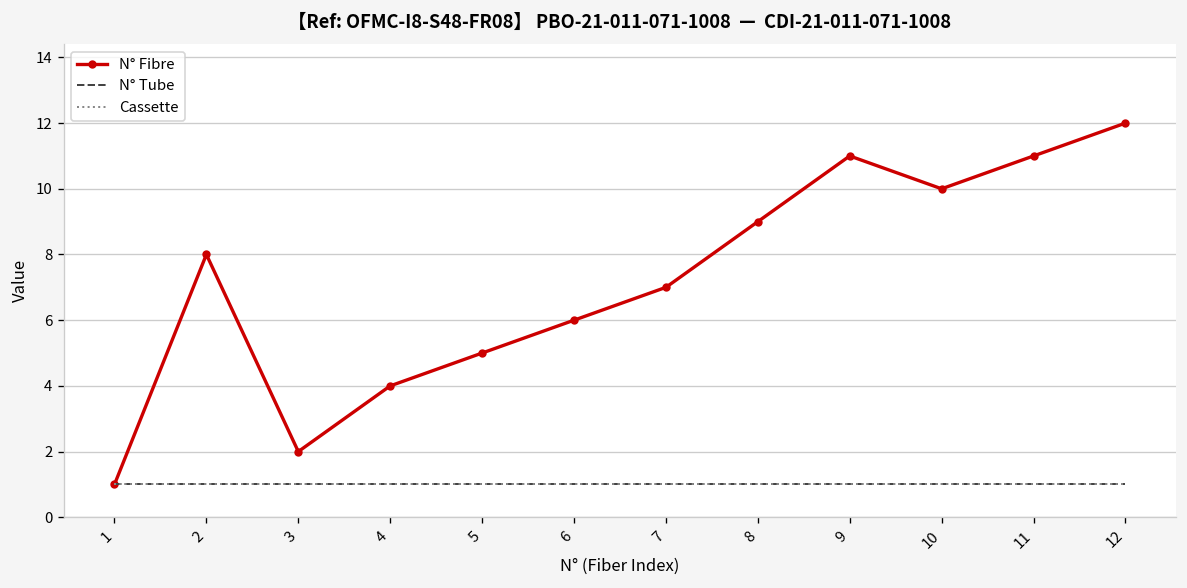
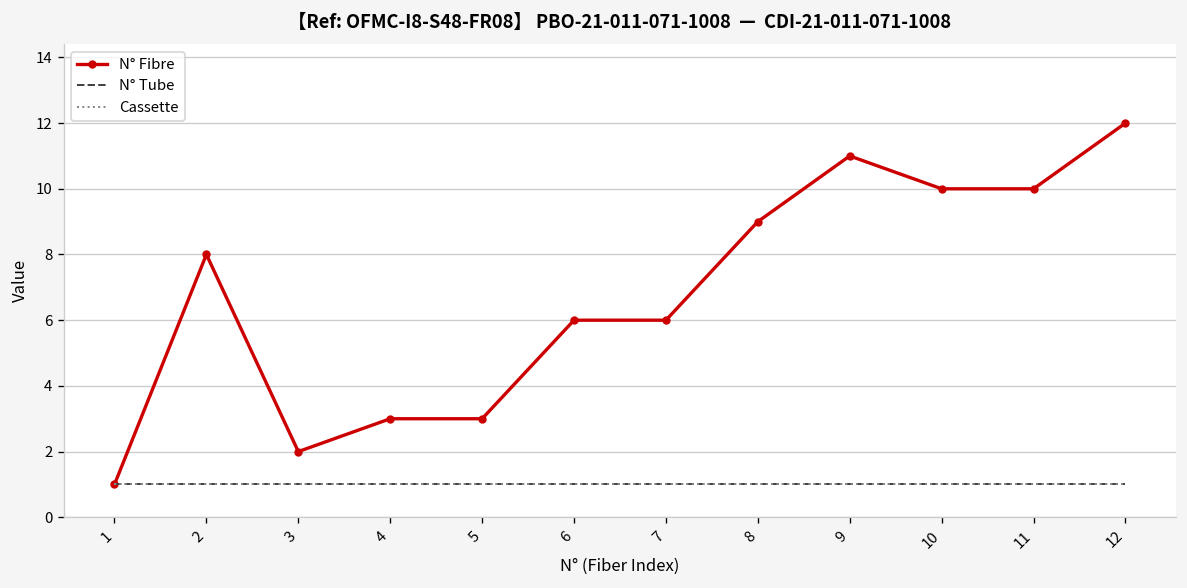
  {
    "N° Fibre": {
      "2": 8,
      "3": 2,
-     "4": 4,
-     "5": 5,
+     "4": 3,
+     "5": 3,
      "6": 6,
-     "7": 7,
+     "7": 6,
      "8": 9,
      "9": 11,
      "10": 10,
-     "11": 11,
+     "11": 10,
      "12": 12
    },
    "Cassette": {
      "2": 1,
      "3": 1,
      "4": 1,
      "5": 1,
      "6": 1,
      "7": 1,
      "8": 1,
      "9": 1,
      "10": 1,
      "11": 1,
      "12": 1
    }
  }
